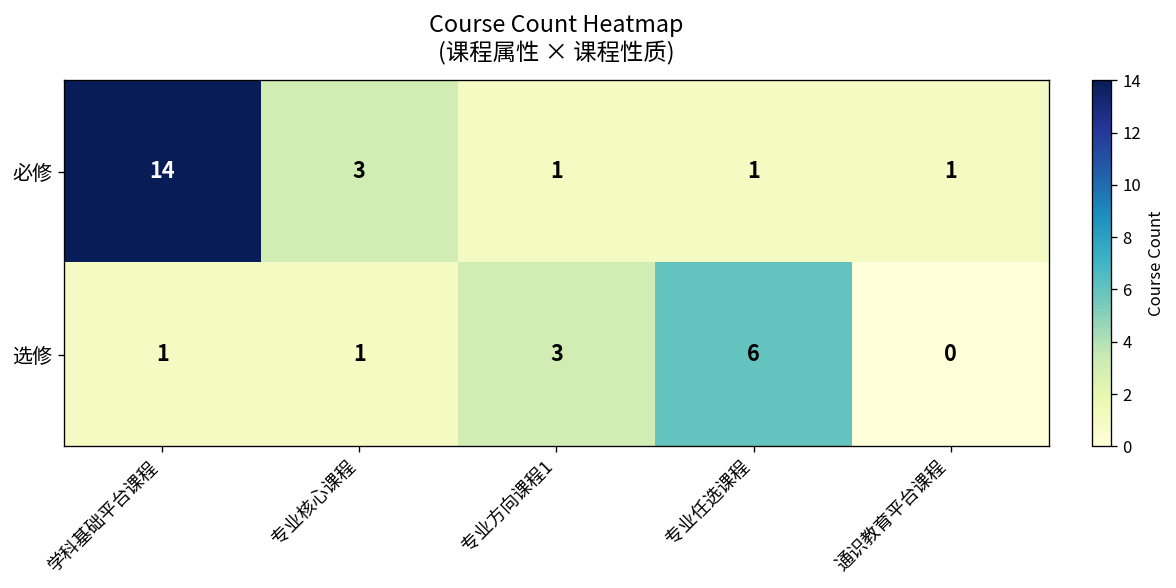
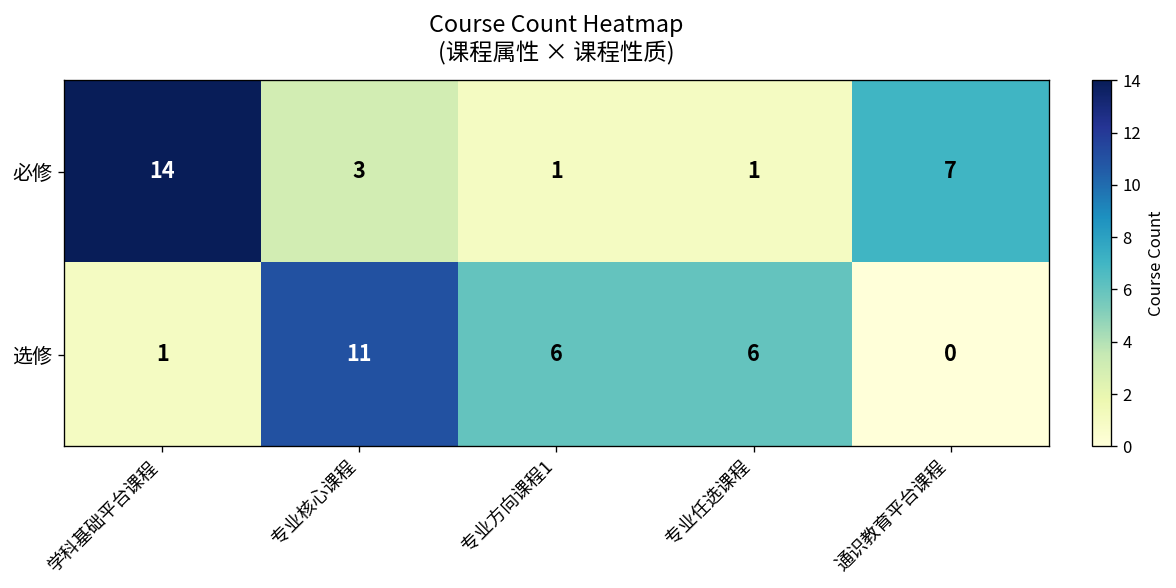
  {
    "必修": {
      "学科基础平台课程": 14,
      "专业核心课程": 3,
      "专业方向课程1": 1,
      "专业任选课程": 1,
-     "通识教育平台课程": 1
+     "通识教育平台课程": 7
    },
    "选修": {
      "学科基础平台课程": 1,
-     "专业核心课程": 1,
-     "专业方向课程1": 3,
+     "专业核心课程": 11,
+     "专业方向课程1": 6,
      "专业任选课程": 6,
      "通识教育平台课程": 0
    }
  }
